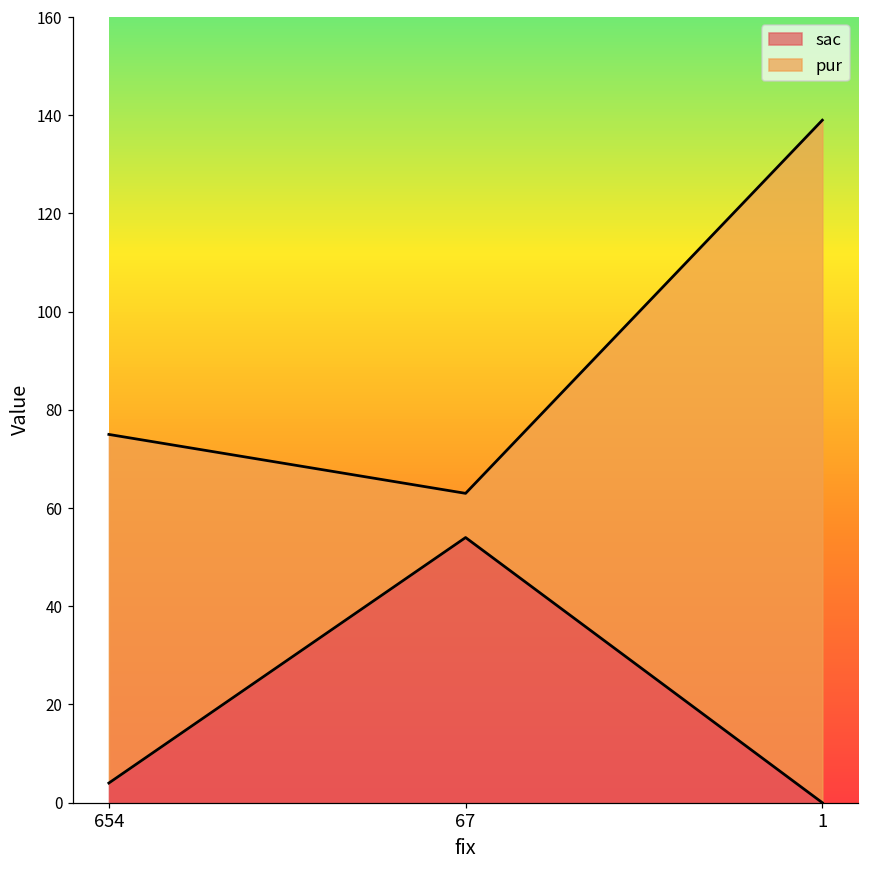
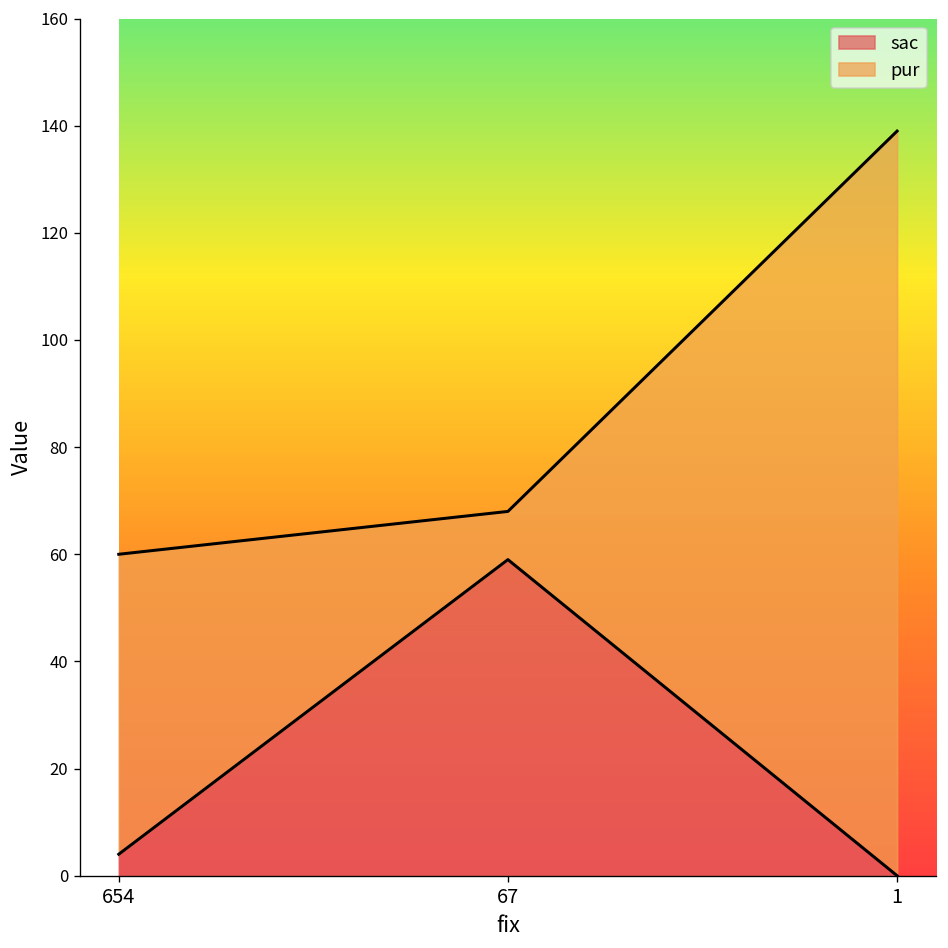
  {
    "sac": {
      "654": 4,
-     "67": 54,
+     "67": 59,
      "1": 0
    },
    "pur": {
-     "654": 71,
+     "654": 56,
      "67": 9,
      "1": 139
    }
  }
